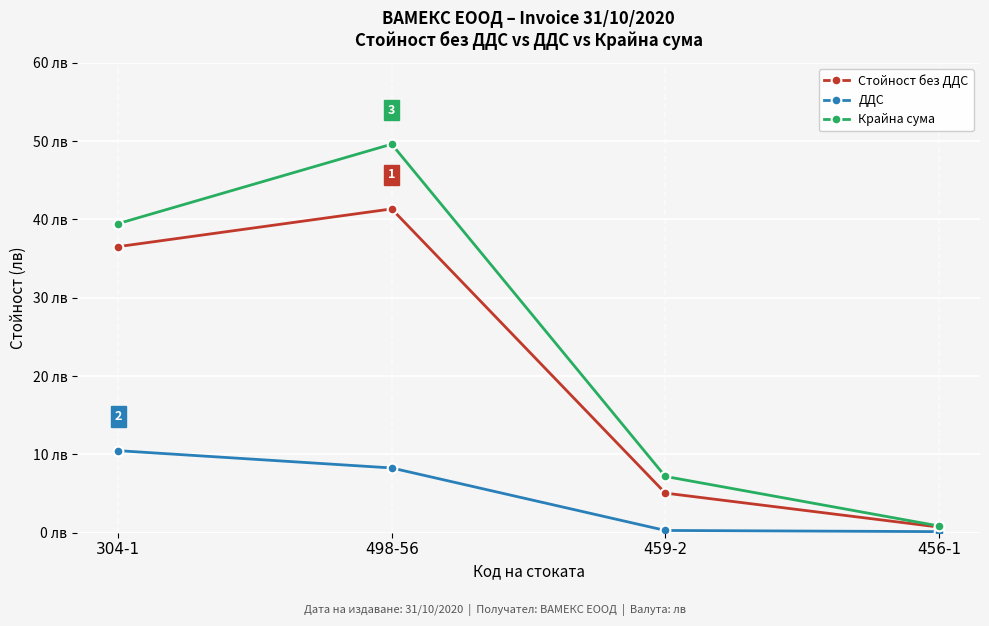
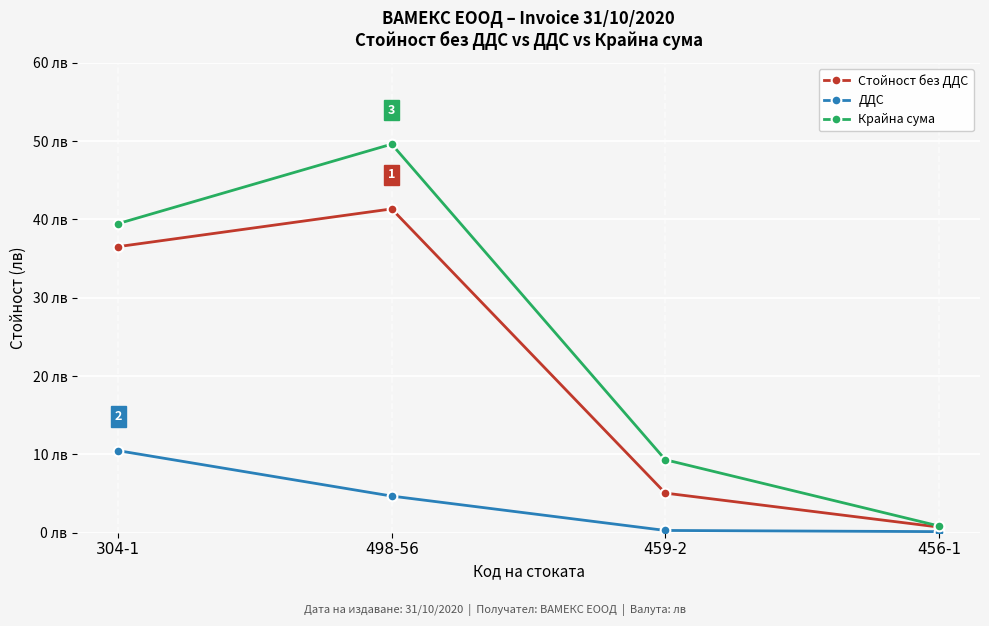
  {
    "Стойност без ДДС": {
      "304-1": "37 лв",
      "498-56": "41 лв",
      "459-2": "5 лв"
    },
    "ДДС": {
      "304-1": "10 лв",
-     "498-56": "8 лв",
+     "498-56": "5 лв",
      "459-2": "0 лв",
      "456-1": "0 лв"
    },
    "Крайна сума": {
      "304-1": "39 лв",
-     "459-2": "7 лв"
+     "459-2": "9 лв"
    }
  }
